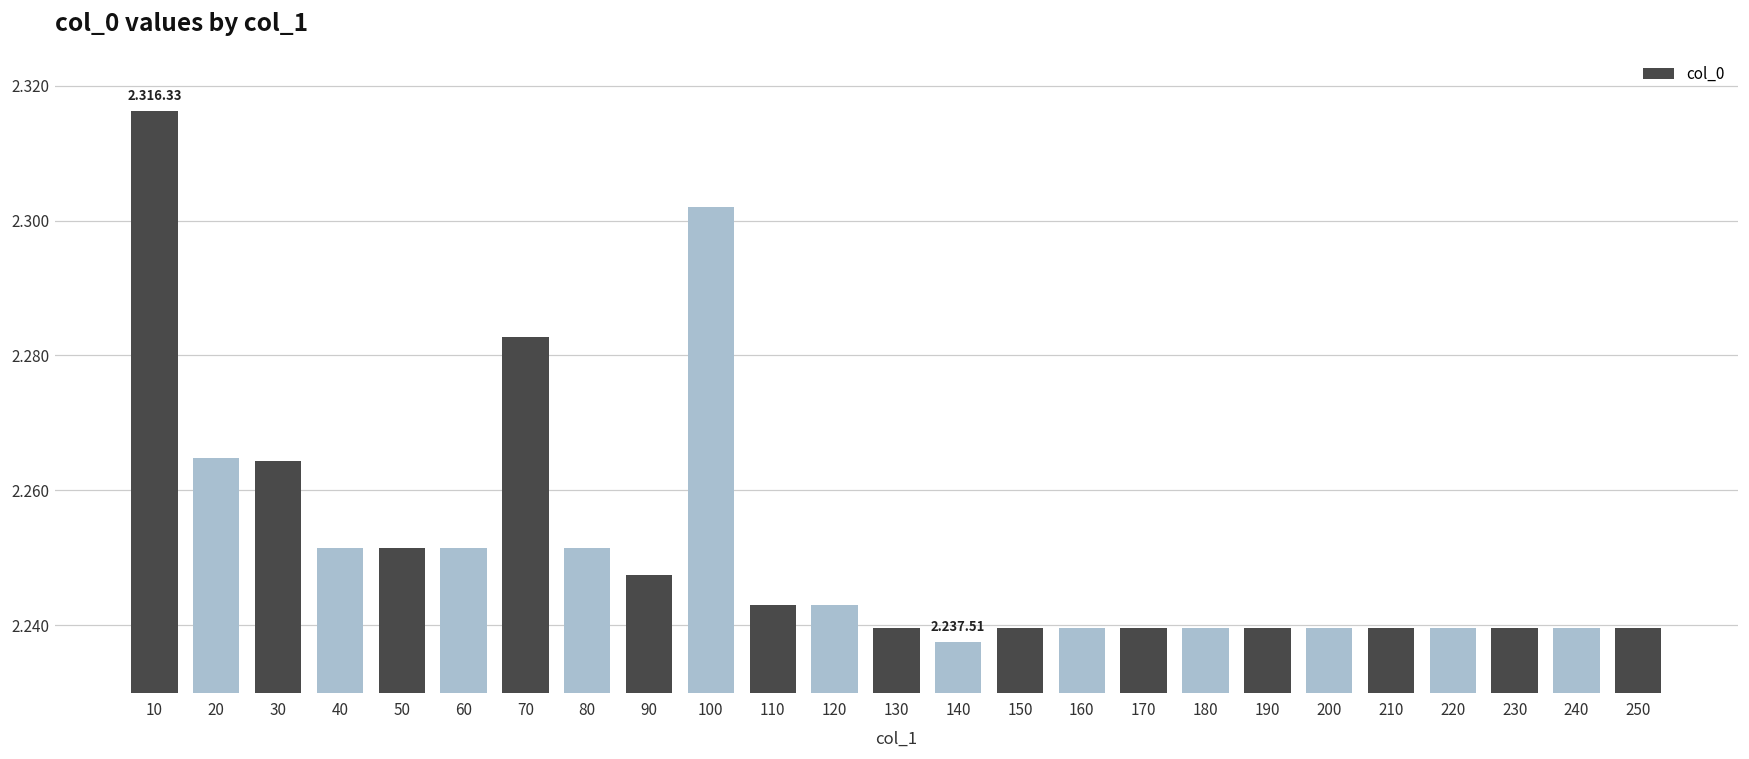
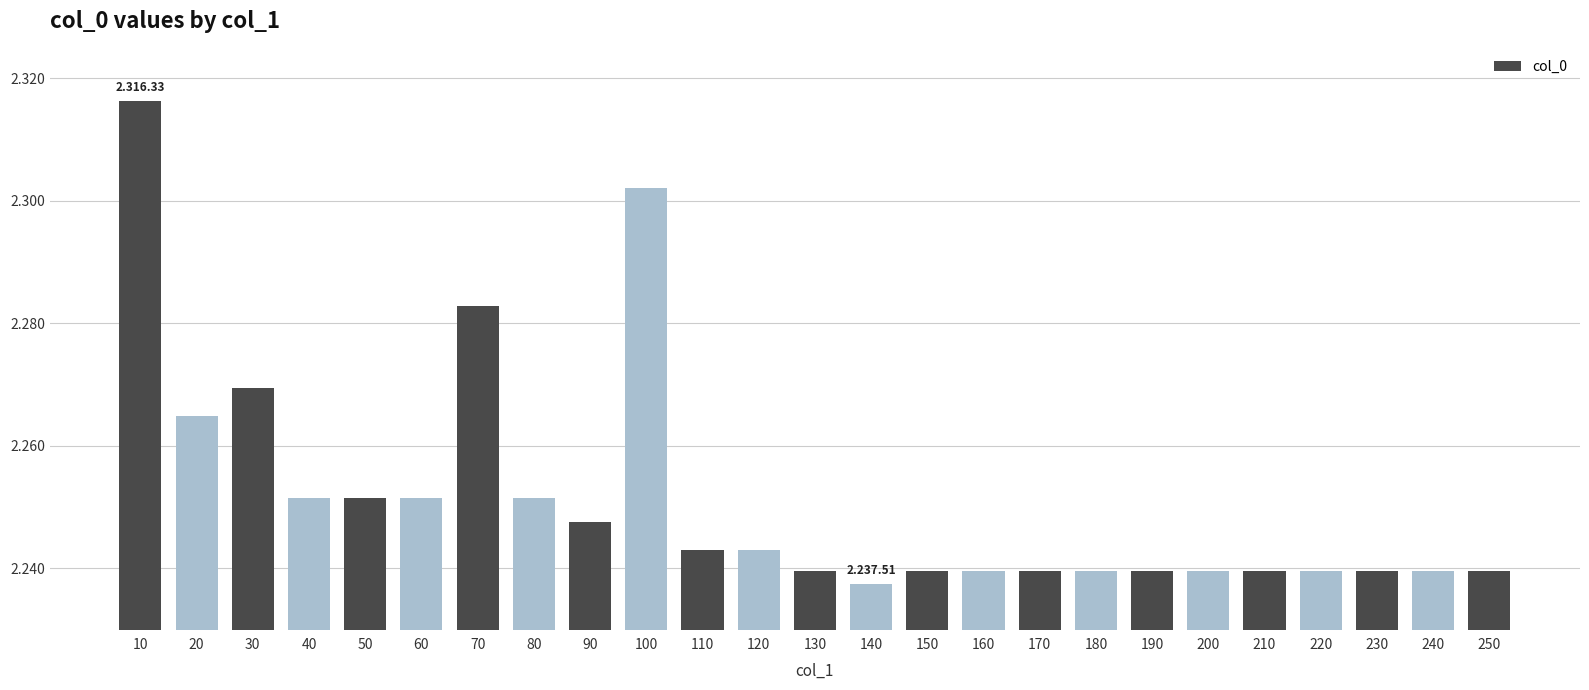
  {
    "20": 2.265,
-   "30": 2.264,
+   "30": 2.269,
    "40": 2.251,
    "50": 2.251,
    "60": 2.251,
    "70": 2.283,
    "80": 2.251,
    "90": 2.247,
    "100": 2.302,
    "110": 2.243,
    "120": 2.243,
    "130": 2.240,
    "150": 2.240,
    "160": 2.240,
    "170": 2.240,
    "180": 2.240,
    "190": 2.240,
    "200": 2.240,
    "210": 2.240,
    "220": 2.240,
    "230": 2.240,
    "240": 2.240,
    "250": 2.240
  }
